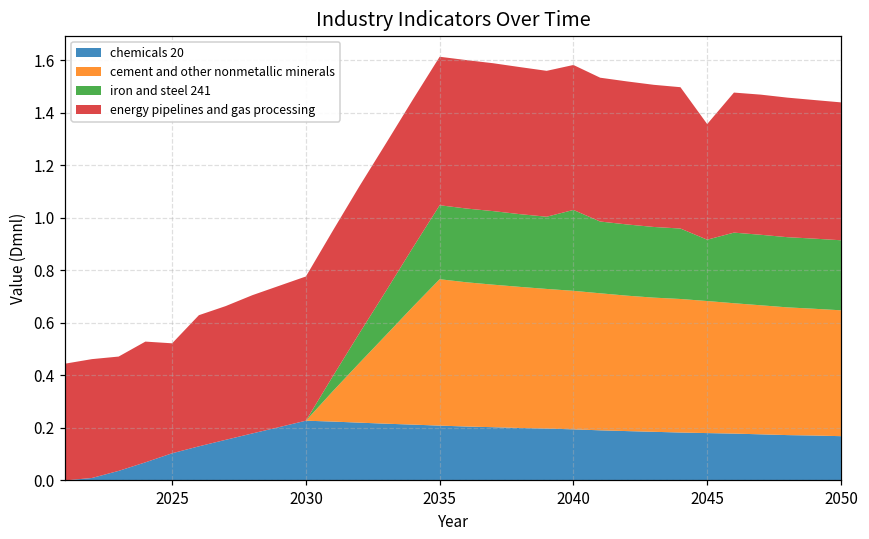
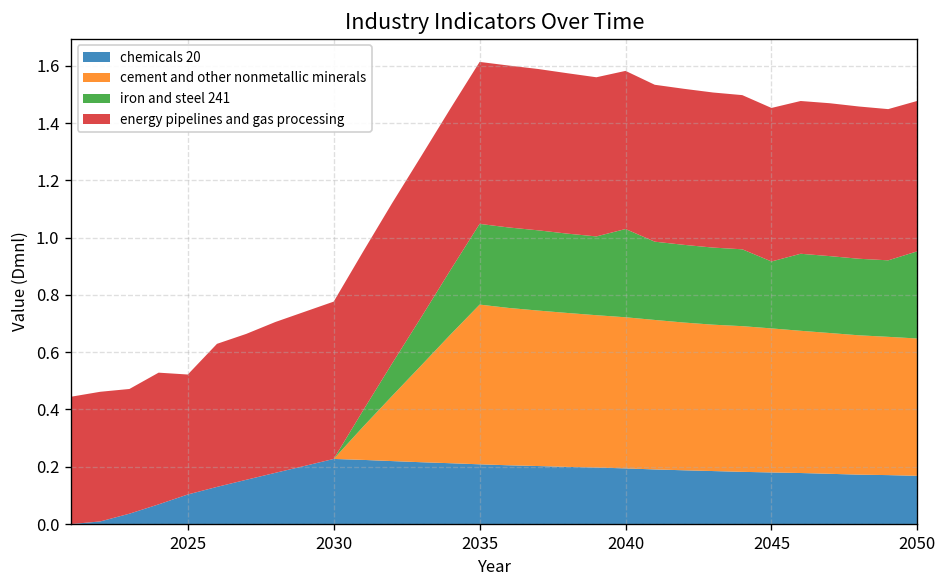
  {
    "chemicals 20": {
      "2035": 0.21,
      "2040": 0.19,
      "2045": 0.18,
      "2050": 0.17
    },
    "cement and other nonmetallic minerals": {
      "2035": 0.56,
      "2040": 0.53,
      "2045": 0.50,
      "2050": 0.48
    },
    "iron and steel 241": {
      "2035": 0.28,
      "2040": 0.31,
      "2045": 0.23,
-     "2050": 0.27
+     "2050": 0.30
    },
    "energy pipelines and gas processing": {
      "2025": 0.42,
      "2030": 0.55,
      "2035": 0.57,
      "2040": 0.55,
-     "2045": 0.44,
+     "2045": 0.54,
      "2050": 0.53
    }
  }
